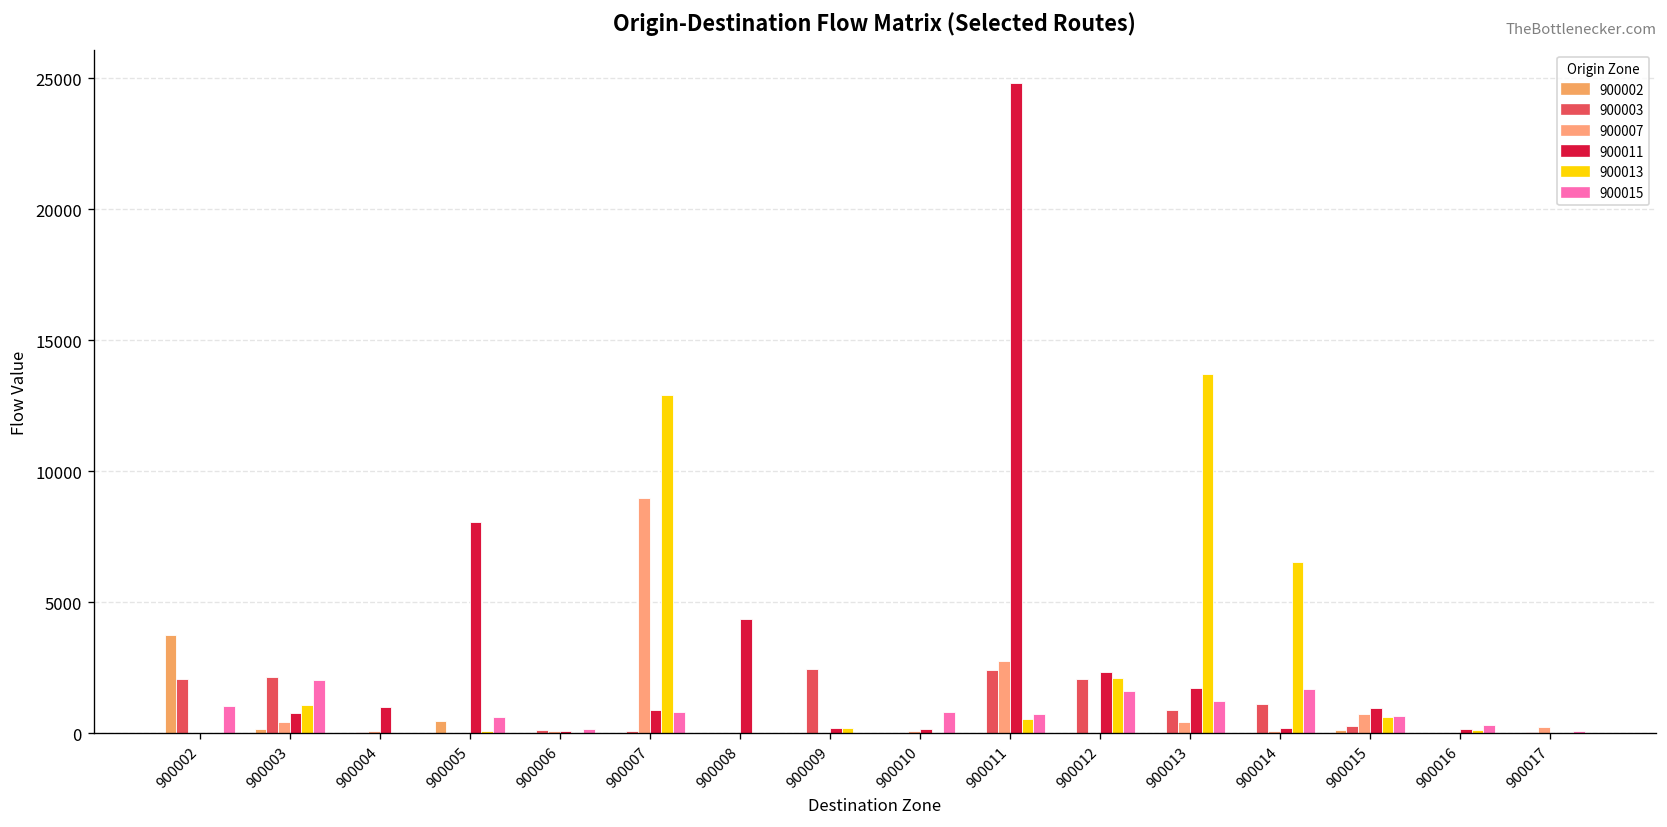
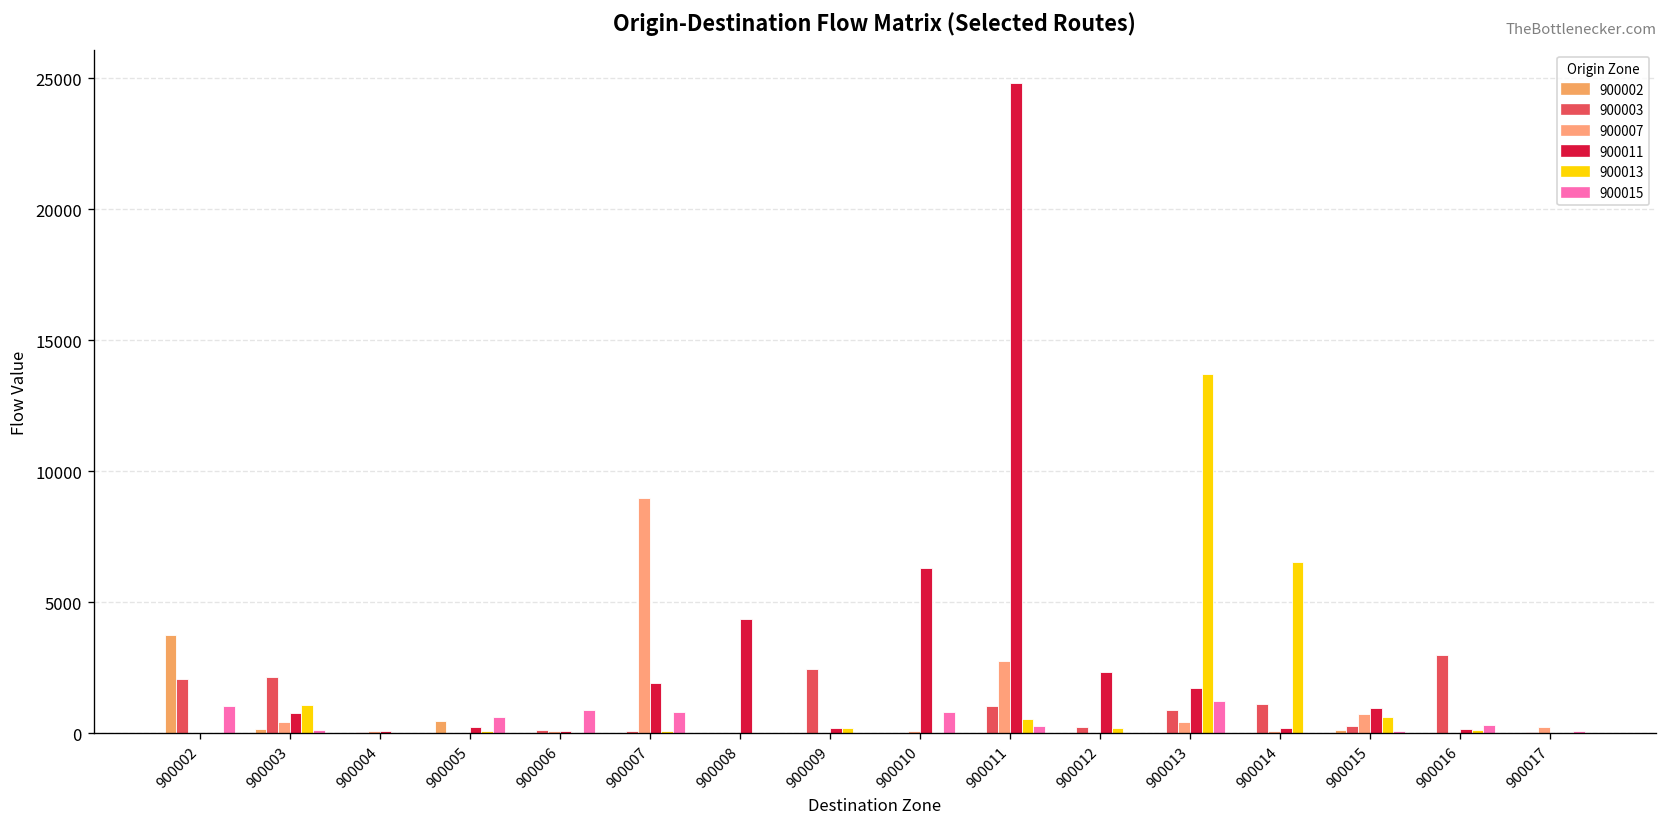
  {
    "900003": {
      "900002": 2100,
      "900003": 2200,
      "900005": 0,
      "900006": 100,
      "900008": 0,
      "900009": 2500,
      "900010": 0,
-     "900011": 2400,
-     "900012": 2100,
+     "900011": 1000,
+     "900012": 200,
      "900013": 900,
      "900014": 1100,
      "900015": 300,
-     "900016": 0
+     "900016": 3000
    },
    "900011": {
      "900002": 0,
      "900003": 800,
-     "900004": 1000,
-     "900005": 8100,
-     "900007": 900,
+     "900004": 100,
+     "900005": 200,
+     "900007": 1900,
      "900008": 4400,
      "900009": 200,
-     "900010": 200,
+     "900010": 6300,
      "900011": 24800,
      "900012": 2400,
      "900013": 1700,
      "900014": 200,
      "900015": 1000,
      "900016": 200,
      "900017": 0
    },
    "900013": {
      "900002": 0,
      "900003": 1100,
      "900004": 0,
      "900006": 0,
-     "900007": 12900,
+     "900007": 100,
      "900008": 0,
      "900009": 200,
      "900010": 0,
      "900011": 500,
-     "900012": 2100,
+     "900012": 200,
      "900013": 13700,
      "900014": 6500,
      "900015": 600,
      "900017": 0
    },
    "900015": {
      "900002": 1000,
-     "900003": 2000,
+     "900003": 100,
      "900004": 0,
      "900005": 600,
-     "900006": 200,
+     "900006": 900,
      "900007": 800,
      "900008": 0,
      "900009": 0,
      "900010": 800,
-     "900011": 700,
-     "900012": 1600,
+     "900011": 300,
+     "900012": 0,
      "900013": 1200,
-     "900014": 1700,
-     "900015": 700,
+     "900014": 0,
+     "900015": 100,
      "900016": 300
    }
  }
